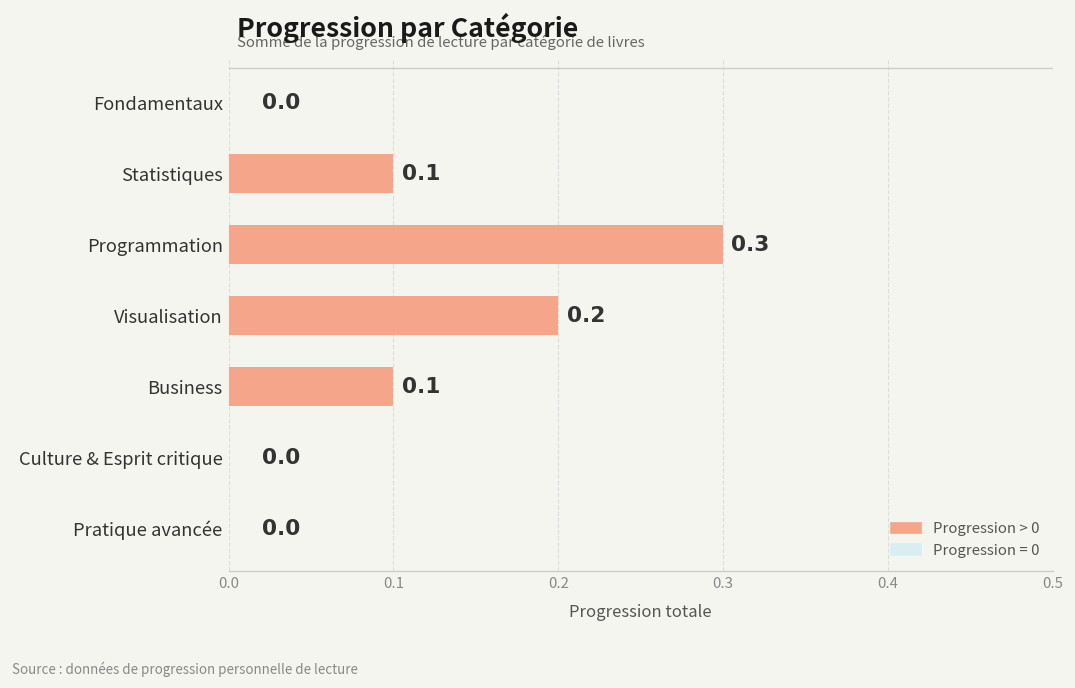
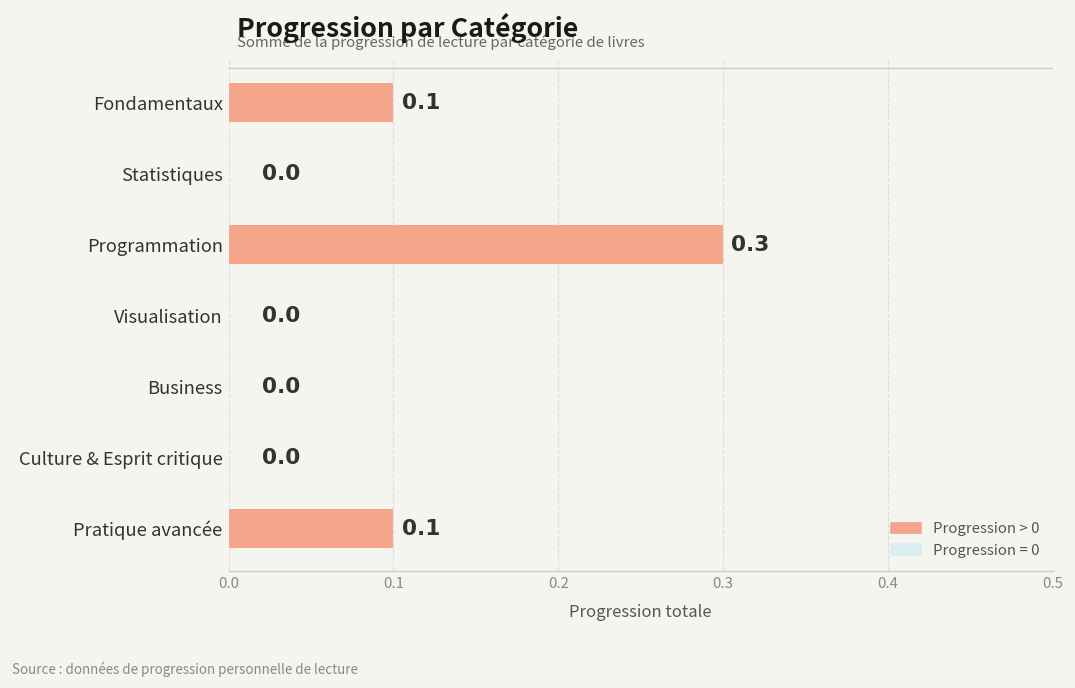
  {
-   "Fondamentaux": 0.0,
-   "Statistiques": 0.1,
+   "Fondamentaux": 0.1,
+   "Statistiques": 0.0,
    "Programmation": 0.3,
-   "Visualisation": 0.2,
-   "Business": 0.1,
-   "Pratique avancée": 0.0
+   "Visualisation": 0.0,
+   "Business": 0.0,
+   "Pratique avancée": 0.1
  }
